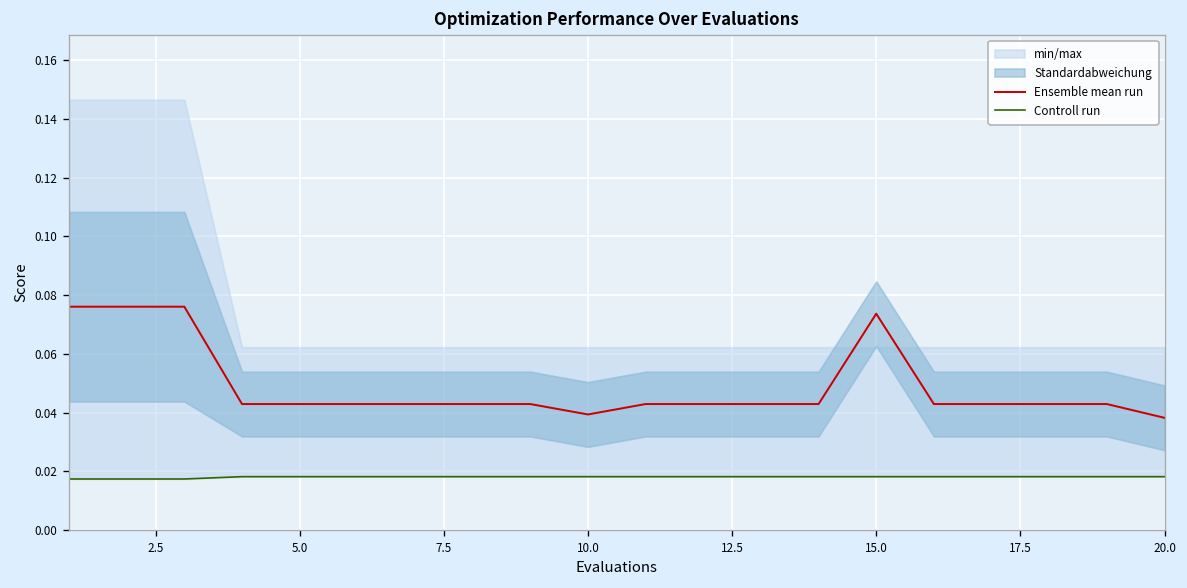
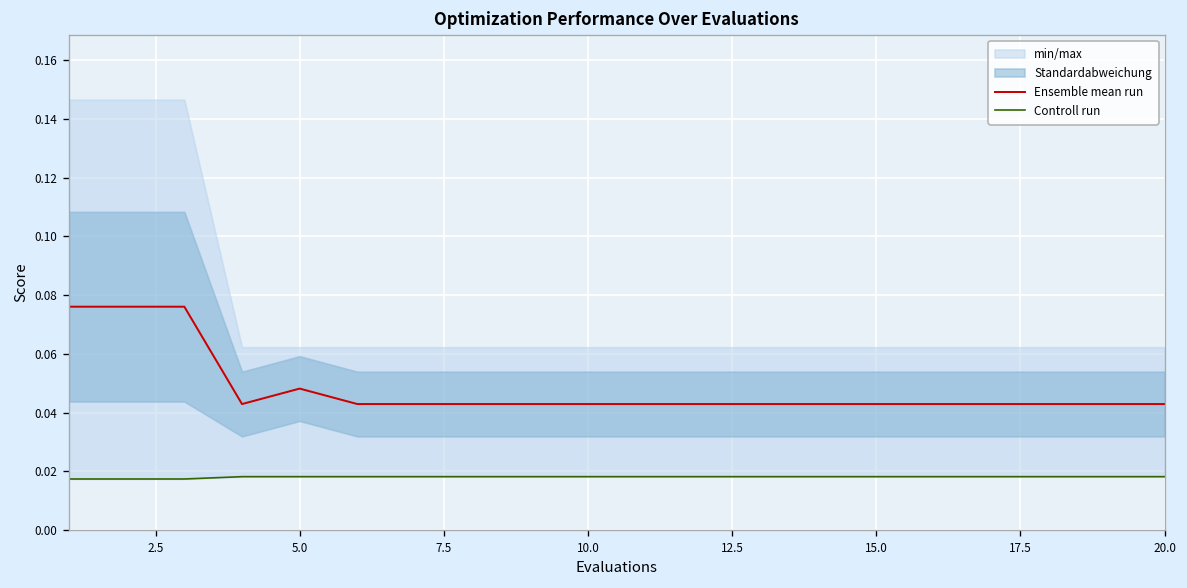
  {
    "Ensemble mean run": {
-     "5.0": 0.043,
-     "10.0": 0.039,
-     "15.0": 0.074,
-     "20.0": 0.038
+     "5.0": 0.048,
+     "10.0": 0.043,
+     "15.0": 0.043,
+     "20.0": 0.043
    },
    "Controll run": {
      "5.0": 0.018,
      "10.0": 0.018,
      "15.0": 0.018,
      "20.0": 0.018
    }
  }
